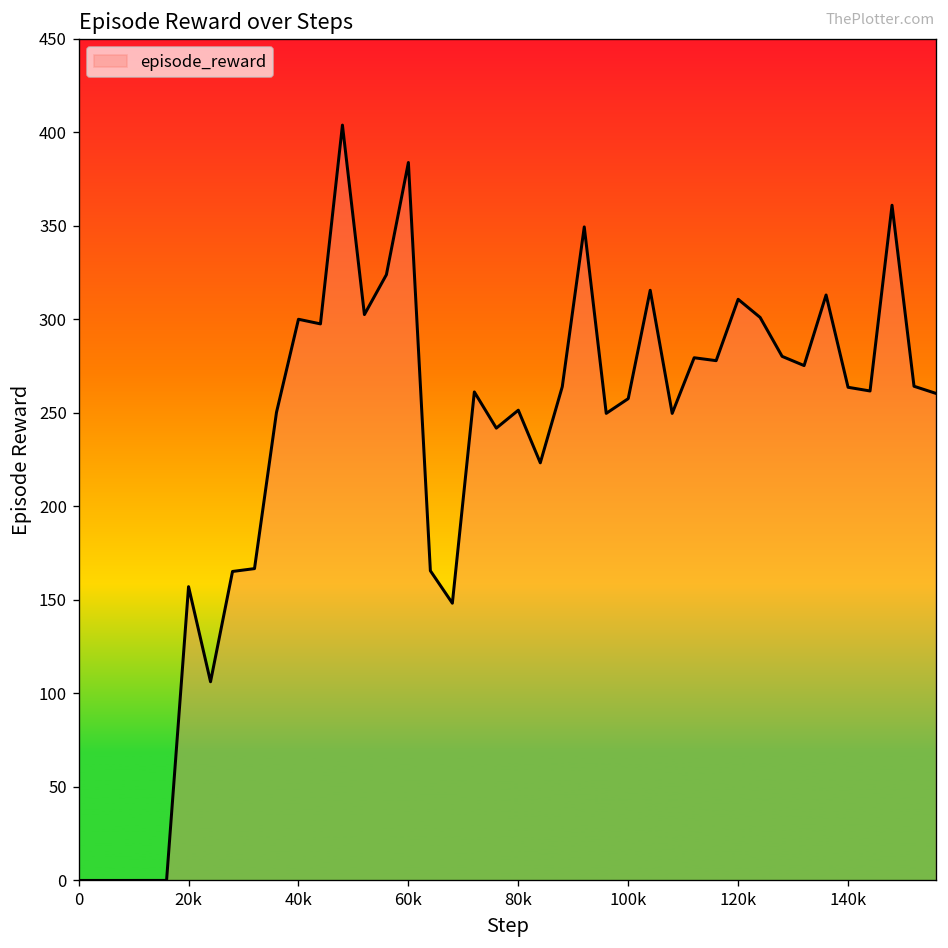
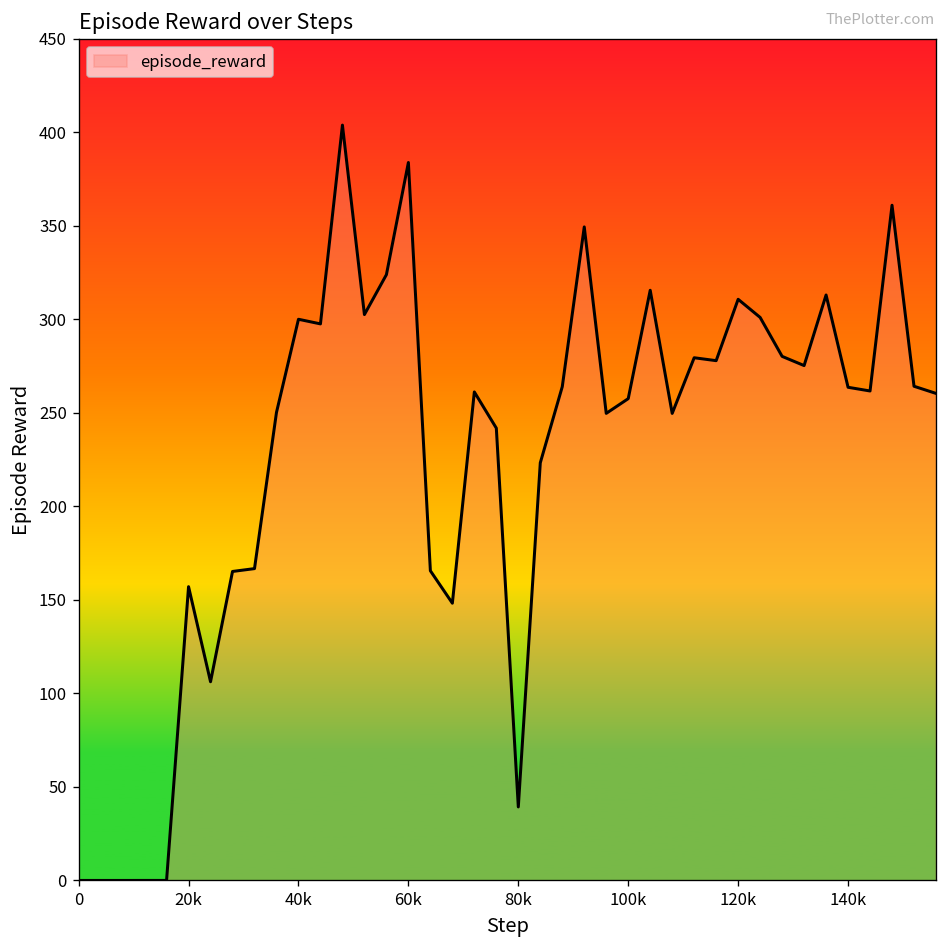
  {
    "0": 0,
    "20k": 157,
    "40k": 300,
    "60k": 384,
-   "80k": 251,
+   "80k": 39,
    "100k": 258,
    "120k": 311,
    "140k": 264
  }
